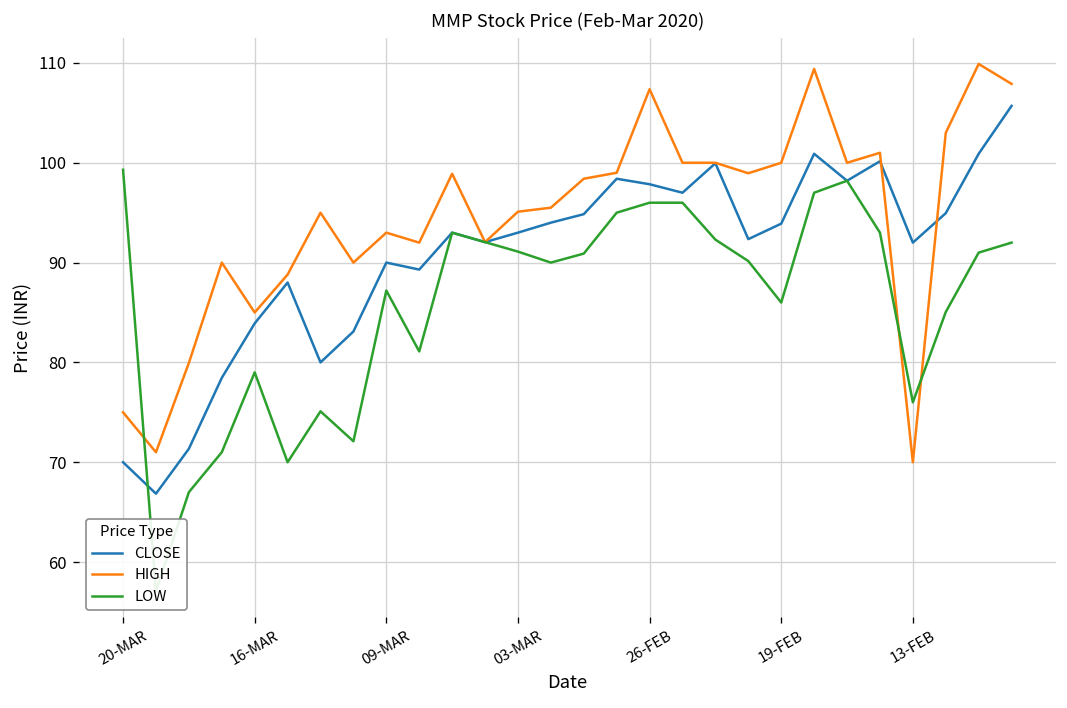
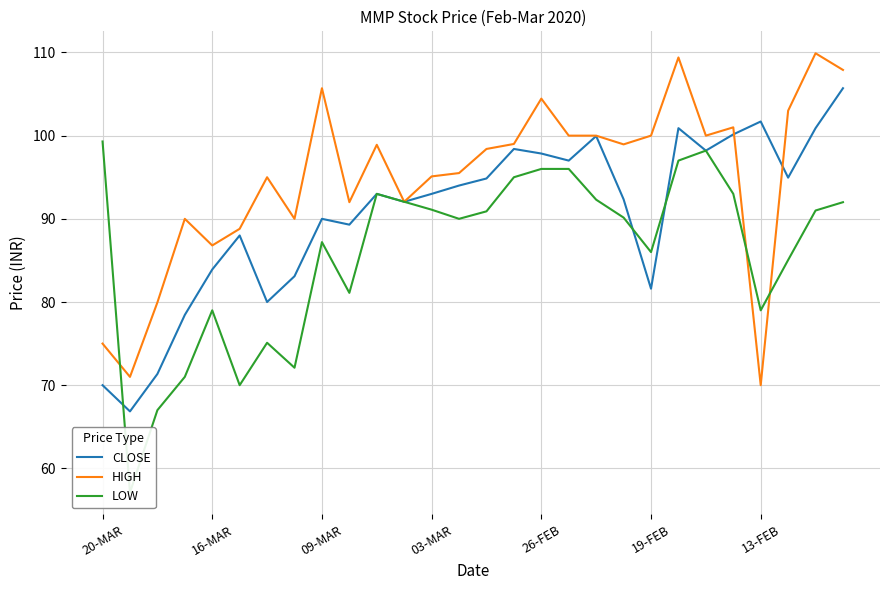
  {
    "CLOSE": {
      "20-MAR": 70,
      "16-MAR": 84,
      "09-MAR": 90,
      "03-MAR": 93,
      "26-FEB": 98,
-     "19-FEB": 94,
-     "13-FEB": 92
+     "19-FEB": 82,
+     "13-FEB": 102
    },
    "HIGH": {
      "20-MAR": 75,
-     "16-MAR": 85,
-     "09-MAR": 93,
+     "16-MAR": 87,
+     "09-MAR": 106,
      "03-MAR": 95,
-     "26-FEB": 107,
+     "26-FEB": 104,
      "19-FEB": 100,
      "13-FEB": 70
    },
    "LOW": {
      "20-MAR": 99,
      "16-MAR": 79,
      "09-MAR": 87,
      "03-MAR": 91,
      "26-FEB": 96,
      "19-FEB": 86,
-     "13-FEB": 76
+     "13-FEB": 79
    }
  }
